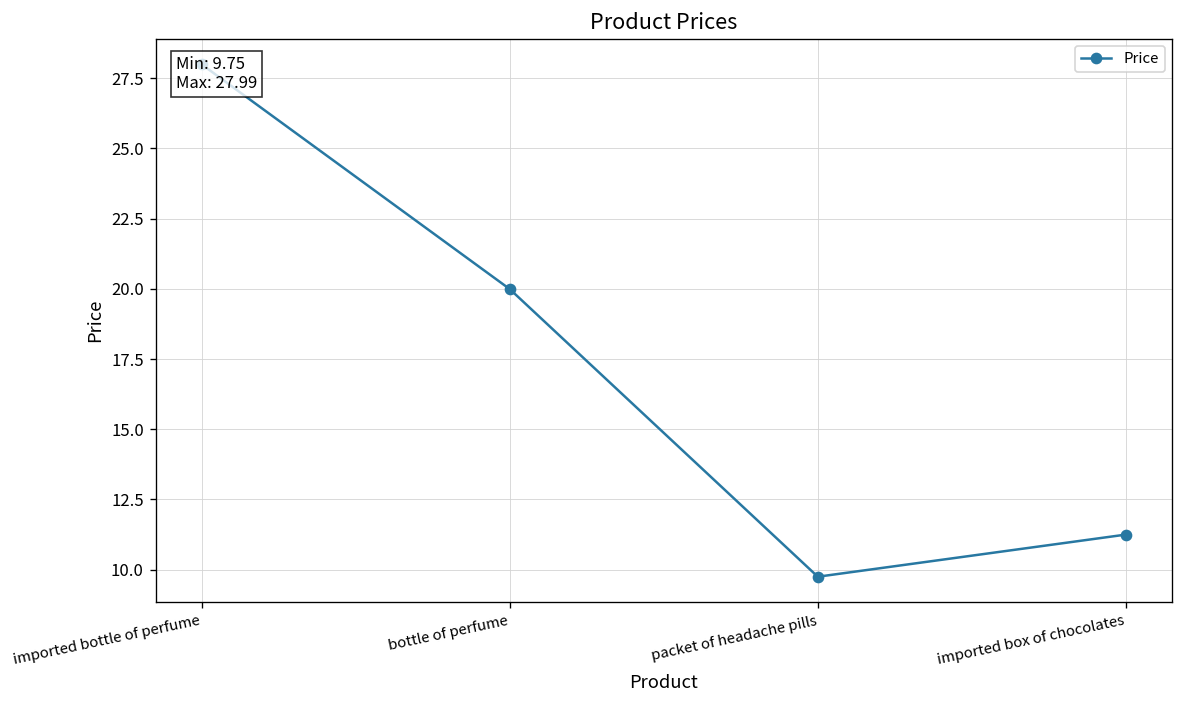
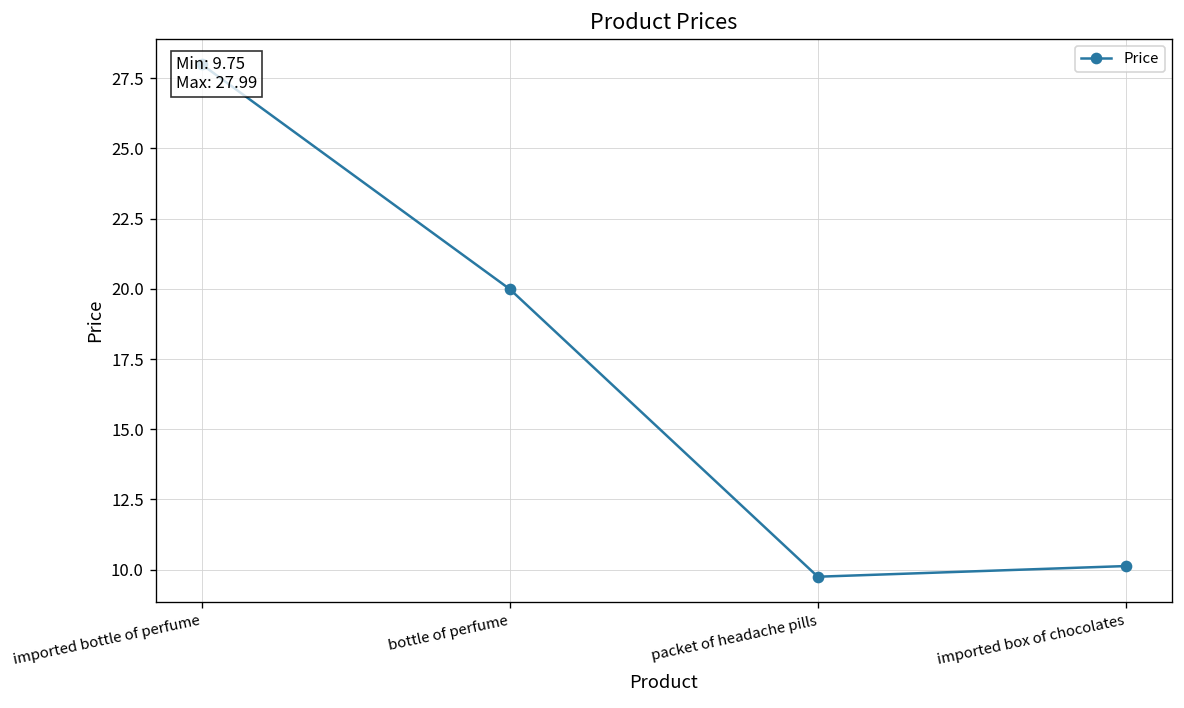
  {
    "bottle of perfume": 20.0,
    "packet of headache pills": 9.8,
-   "imported box of chocolates": 11.3
+   "imported box of chocolates": 10.1
  }
